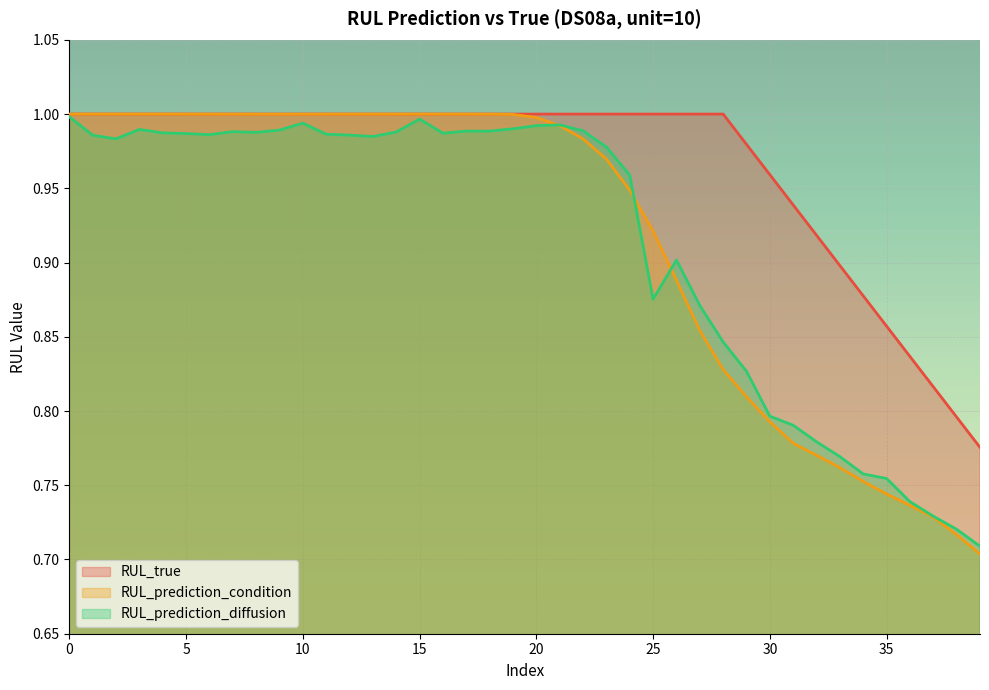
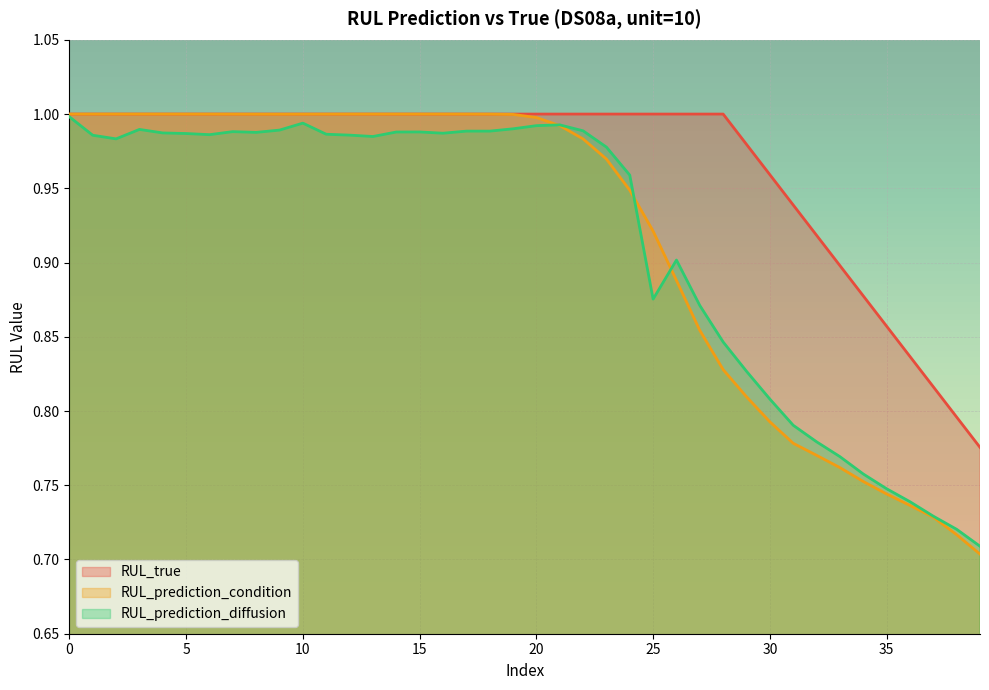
  {
    "RUL_prediction_diffusion": {
      "0": 0.998,
      "5": 0.987,
      "10": 0.994,
-     "15": 0.997,
+     "15": 0.988,
      "20": 0.992,
      "25": 0.875,
-     "30": 0.796,
-     "35": 0.755
+     "30": 0.808,
+     "35": 0.748
    }
  }
